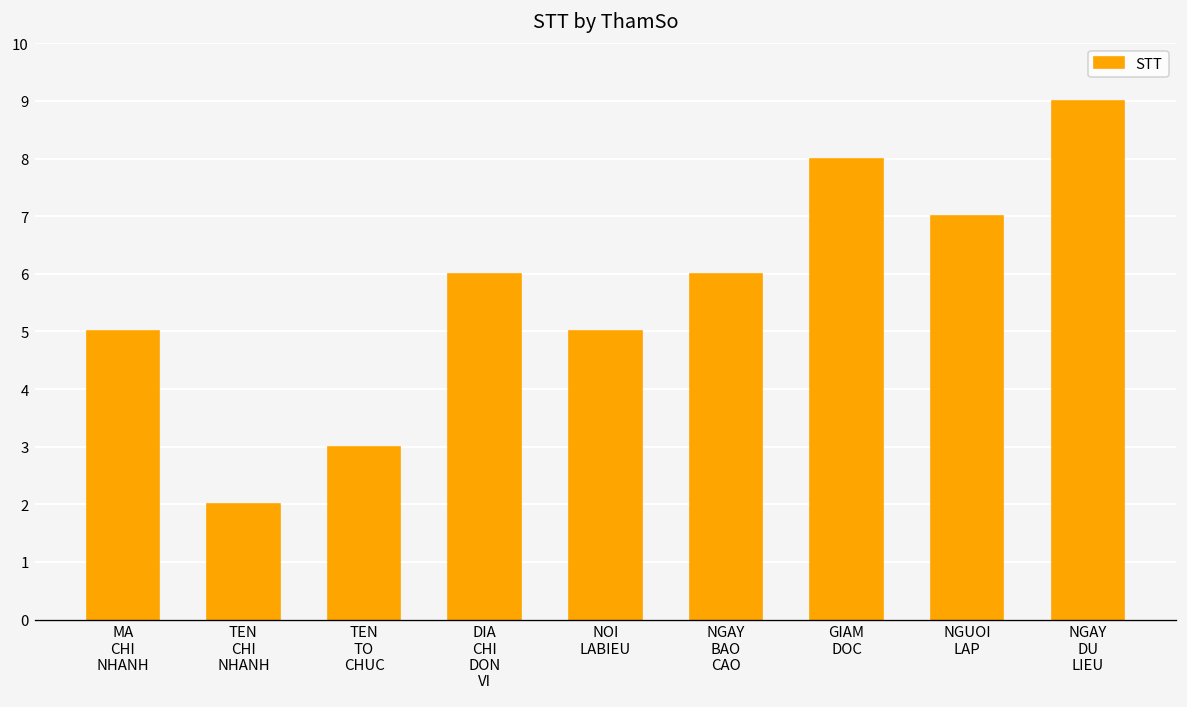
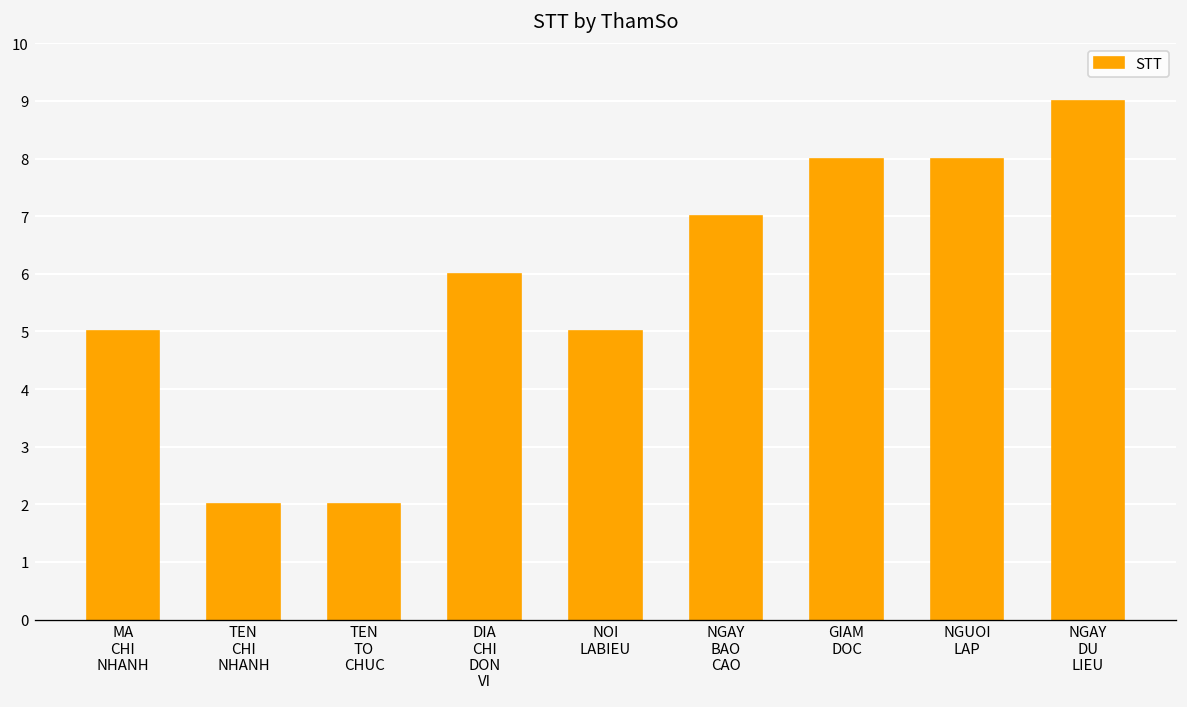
  {
    "MA CHI NHANH": 5,
    "TEN CHI NHANH": 2,
-   "TEN TO CHUC": 3,
+   "TEN TO CHUC": 2,
    "DIA CHI DON VI": 6,
    "NOI LABIEU": 5,
-   "NGAY BAO CAO": 6,
+   "NGAY BAO CAO": 7,
    "GIAM DOC": 8,
-   "NGUOI LAP": 7,
+   "NGUOI LAP": 8,
    "NGAY DU LIEU": 9
  }
